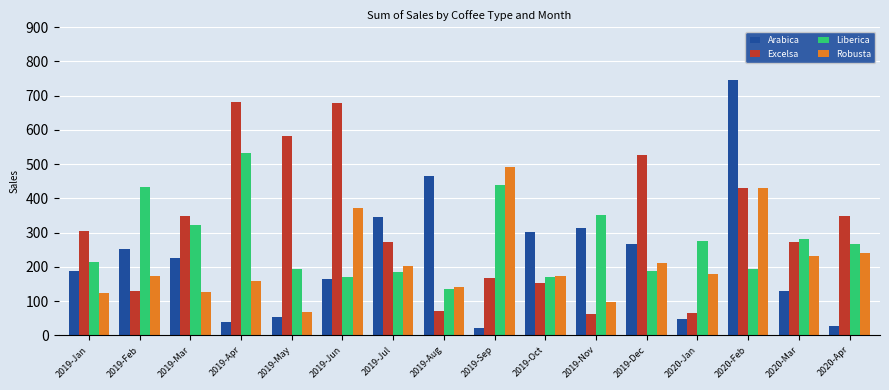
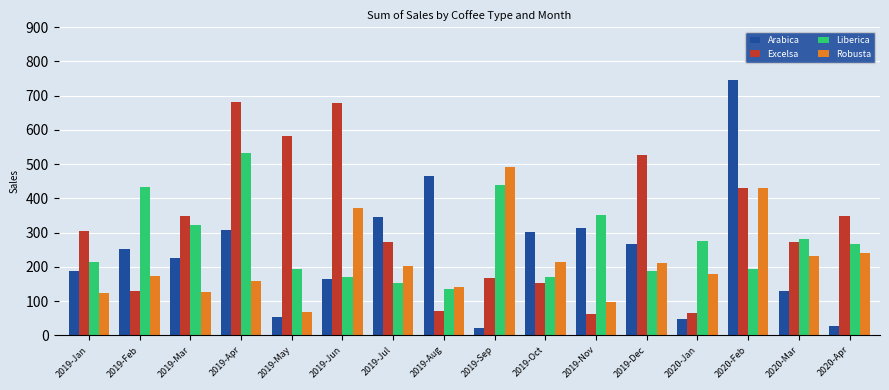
  {
    "Arabica": {
      "2019-Jan": 190,
      "2019-Feb": 250,
      "2019-Mar": 220,
-     "2019-Apr": 40,
+     "2019-Apr": 310,
      "2019-May": 50,
      "2019-Jun": 160,
      "2019-Jul": 350,
      "2019-Aug": 470,
      "2019-Sep": 20,
      "2019-Oct": 300,
      "2019-Nov": 310,
      "2019-Dec": 270,
      "2020-Jan": 50,
      "2020-Feb": 750,
      "2020-Mar": 130,
      "2020-Apr": 30
    },
    "Excelsa": {
      "2019-Jan": 310,
      "2019-Feb": 130,
      "2019-Mar": 350,
      "2019-Apr": 680,
      "2019-May": 580,
      "2019-Jun": 680,
      "2019-Jul": 270,
      "2019-Aug": 70,
      "2019-Sep": 170,
      "2019-Oct": 150,
      "2019-Nov": 60,
      "2019-Dec": 530,
      "2020-Jan": 70,
      "2020-Feb": 430,
      "2020-Mar": 270,
      "2020-Apr": 350
    },
    "Liberica": {
      "2019-Jan": 210,
      "2019-Feb": 430,
      "2019-Mar": 320,
      "2019-Apr": 530,
      "2019-May": 190,
      "2019-Jun": 170,
-     "2019-Jul": 180,
+     "2019-Jul": 150,
      "2019-Aug": 130,
      "2019-Sep": 440,
      "2019-Oct": 170,
      "2019-Nov": 350,
      "2019-Dec": 190,
      "2020-Jan": 270,
      "2020-Feb": 190,
      "2020-Mar": 280,
      "2020-Apr": 270
    },
    "Robusta": {
      "2019-Jan": 120,
      "2019-Feb": 170,
      "2019-Mar": 130,
      "2019-Apr": 160,
      "2019-May": 70,
      "2019-Jun": 370,
      "2019-Jul": 200,
      "2019-Aug": 140,
      "2019-Sep": 490,
-     "2019-Oct": 170,
+     "2019-Oct": 210,
      "2019-Nov": 100,
      "2019-Dec": 210,
      "2020-Jan": 180,
      "2020-Feb": 430,
      "2020-Mar": 230,
      "2020-Apr": 240
    }
  }
